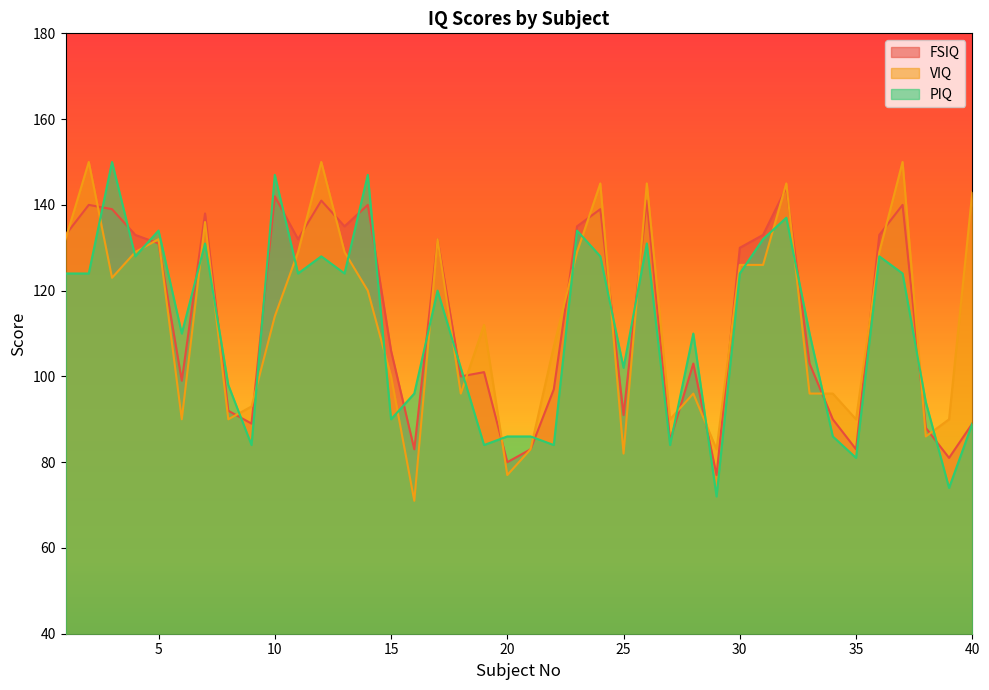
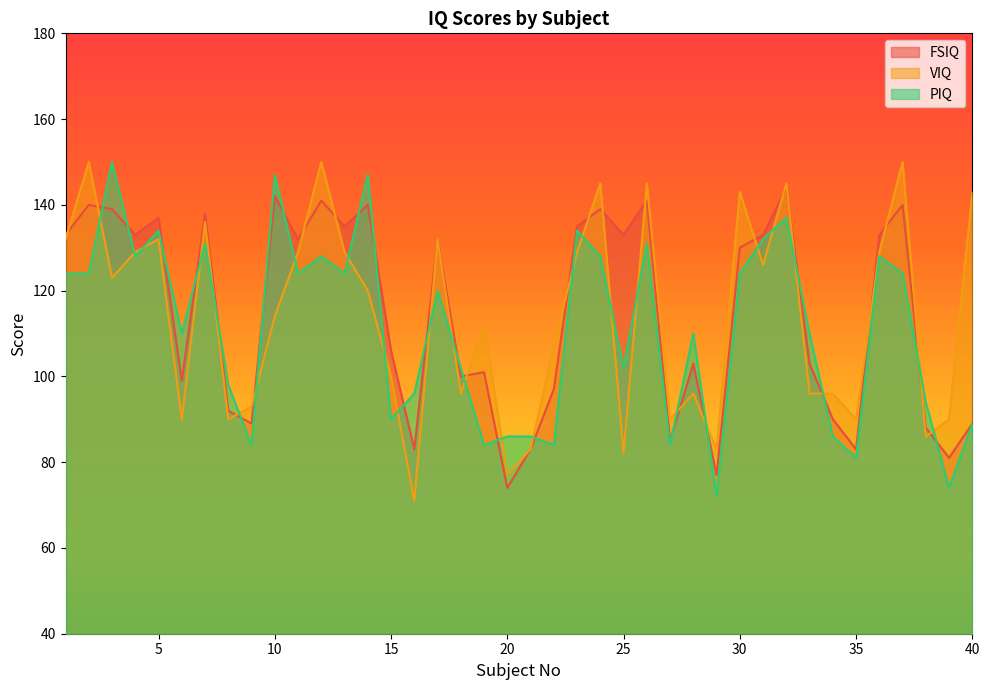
  {
    "FSIQ": {
-     "5": 131,
+     "5": 137,
      "10": 142,
      "15": 106,
-     "20": 80,
-     "25": 91,
+     "20": 74,
+     "25": 133,
      "30": 130,
      "35": 83
    },
    "VIQ": {
      "5": 132,
      "10": 114,
      "15": 100,
      "20": 77,
      "25": 82,
-     "30": 126,
+     "30": 143,
      "35": 90,
      "40": 143
    },
    "PIQ": {
      "5": 134,
      "10": 147,
      "15": 90,
      "20": 86,
      "25": 102,
      "30": 124,
      "35": 81
    }
  }
